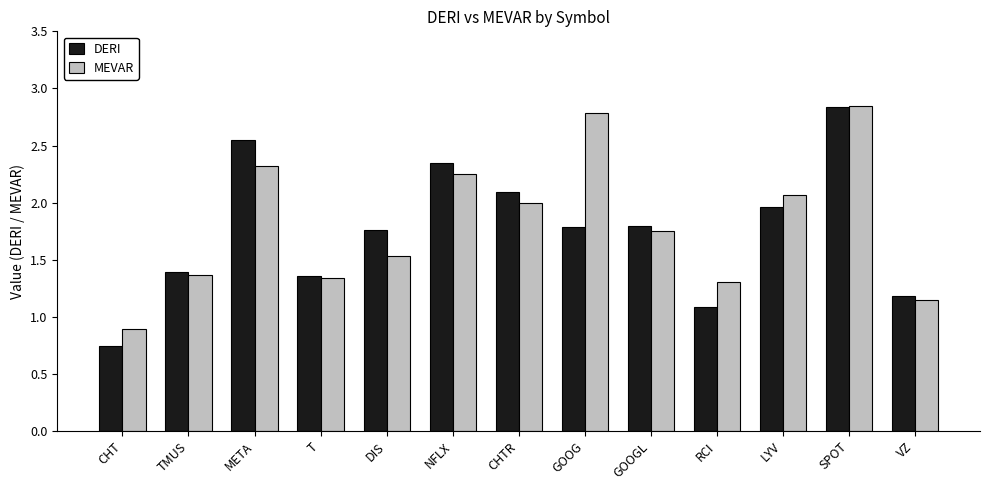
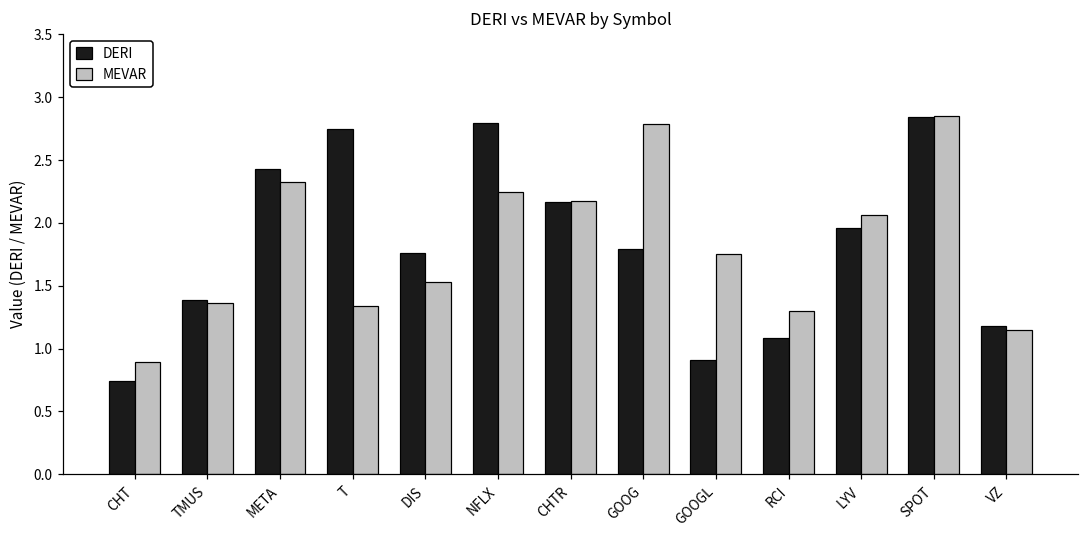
  {
    "DERI": {
      "CHT": 0.74,
      "TMUS": 1.39,
-     "META": 2.55,
-     "T": 1.36,
+     "META": 2.43,
+     "T": 2.75,
      "DIS": 1.76,
-     "NFLX": 2.35,
-     "CHTR": 2.10,
+     "NFLX": 2.79,
+     "CHTR": 2.17,
      "GOOG": 1.79,
-     "GOOGL": 1.80,
+     "GOOGL": 0.91,
      "RCI": 1.09,
      "LYV": 1.96,
      "SPOT": 2.84,
      "VZ": 1.18
    },
    "MEVAR": {
      "CHT": 0.89,
      "TMUS": 1.36,
      "META": 2.32,
      "T": 1.34,
      "DIS": 1.53,
      "NFLX": 2.25,
-     "CHTR": 2.00,
+     "CHTR": 2.17,
      "GOOG": 2.78,
      "GOOGL": 1.75,
      "RCI": 1.30,
      "LYV": 2.06,
      "SPOT": 2.85,
      "VZ": 1.15
    }
  }
